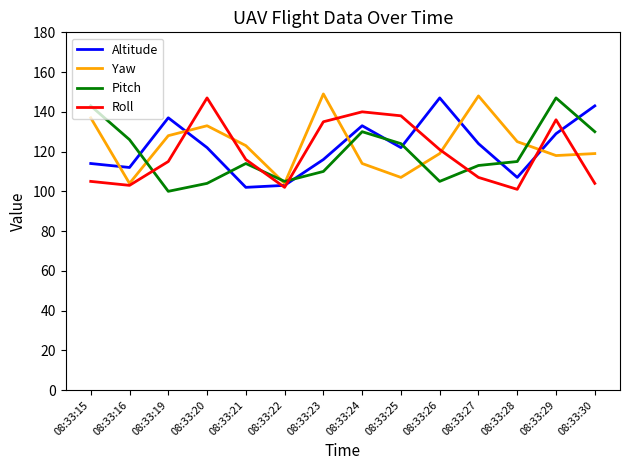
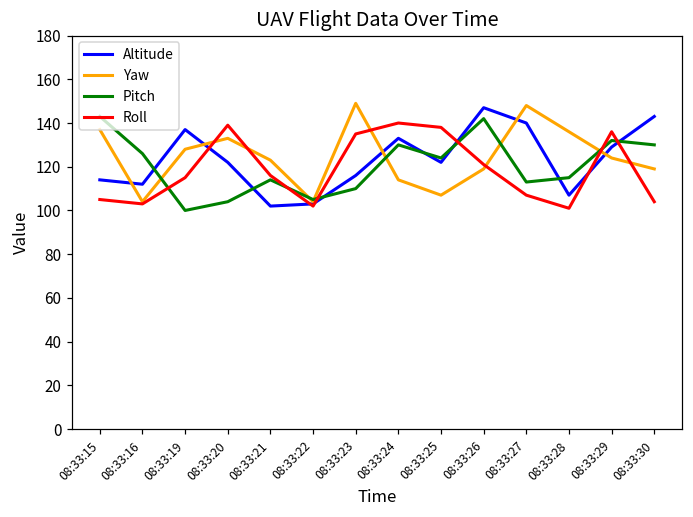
  {
    "Altitude": {
      "08:33:15": 114,
      "08:33:16": 112,
      "08:33:19": 137,
      "08:33:20": 122,
      "08:33:21": 102,
      "08:33:23": 116,
      "08:33:24": 133,
      "08:33:25": 122,
      "08:33:26": 147,
-     "08:33:27": 124,
+     "08:33:27": 140,
      "08:33:28": 107,
      "08:33:29": 129,
      "08:33:30": 143
    },
    "Yaw": {
      "08:33:19": 128,
      "08:33:20": 133,
      "08:33:21": 123,
      "08:33:23": 149,
      "08:33:24": 114,
      "08:33:25": 107,
      "08:33:26": 119,
      "08:33:27": 148,
-     "08:33:28": 125,
-     "08:33:29": 118,
+     "08:33:28": 136,
+     "08:33:29": 124,
      "08:33:30": 119
    },
    "Pitch": {
      "08:33:16": 126,
      "08:33:19": 100,
      "08:33:20": 104,
      "08:33:21": 114,
      "08:33:23": 110,
      "08:33:24": 130,
      "08:33:25": 124,
-     "08:33:26": 105,
+     "08:33:26": 142,
      "08:33:27": 113,
      "08:33:28": 115,
-     "08:33:29": 147,
+     "08:33:29": 132,
      "08:33:30": 130
    },
    "Roll": {
      "08:33:15": 105,
      "08:33:19": 115,
-     "08:33:20": 147,
+     "08:33:20": 139,
      "08:33:21": 116,
      "08:33:23": 135,
      "08:33:24": 140,
      "08:33:25": 138,
      "08:33:26": 121,
      "08:33:27": 107,
      "08:33:28": 101,
      "08:33:29": 136,
      "08:33:30": 104
    }
  }
